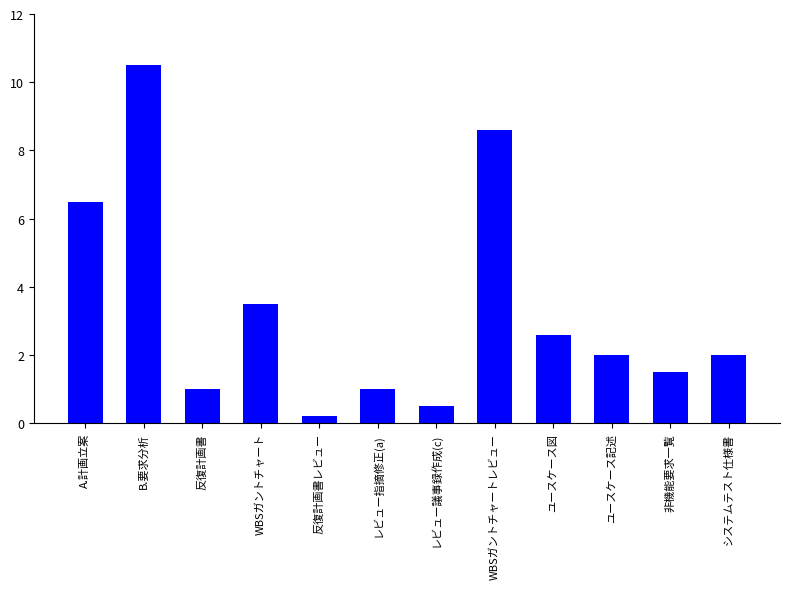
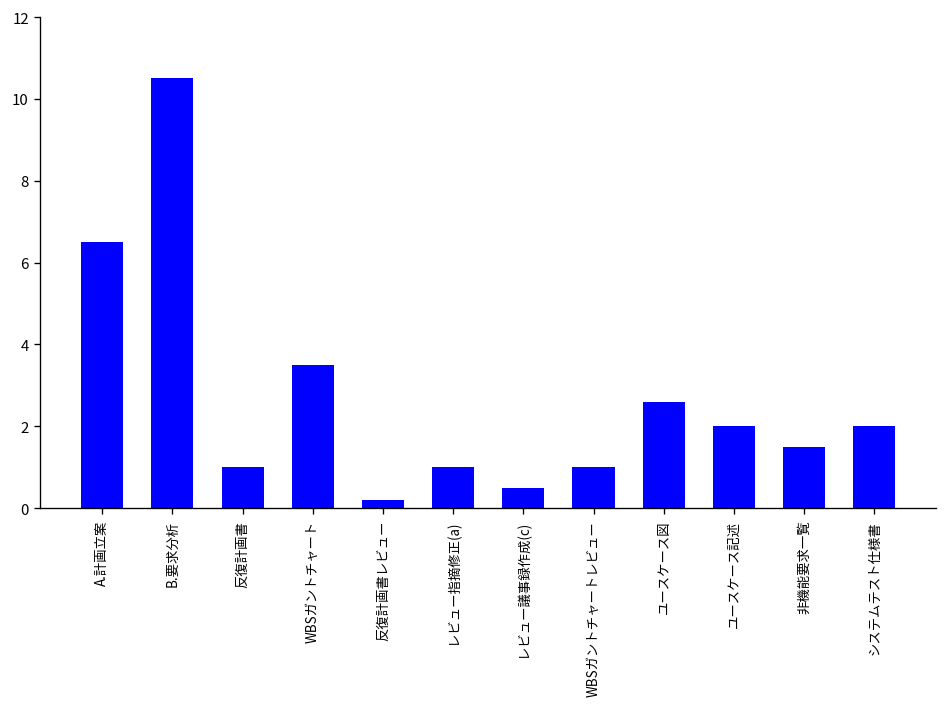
  {
    "A.計画立案": 6.5,
    "B.要求分析": 10.5,
    "反復計画書": 1.0,
    "WBSガントチャート": 3.5,
    "反復計画書レビュー": 0.2,
    "レビュー指摘修正(a)": 1.0,
    "レビュー議事録作成(c)": 0.5,
-   "WBSガントチャートレビュー": 8.6,
+   "WBSガントチャートレビュー": 1.0,
    "ユースケース図": 2.6,
    "ユースケース記述": 2.0,
    "非機能要求一覧": 1.5,
    "システムテスト仕様書": 2.0
  }
